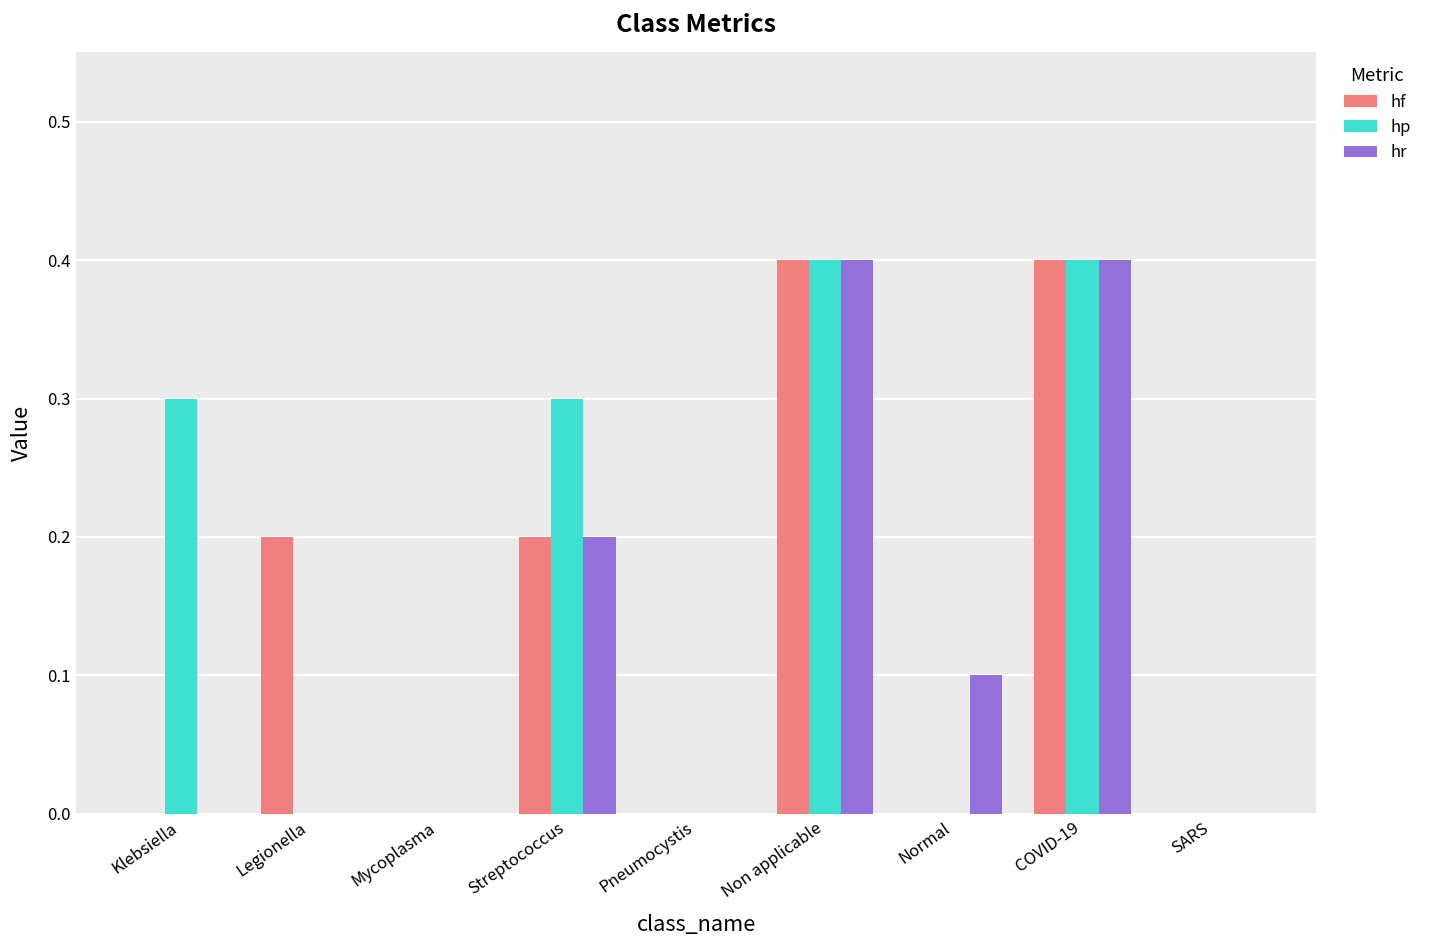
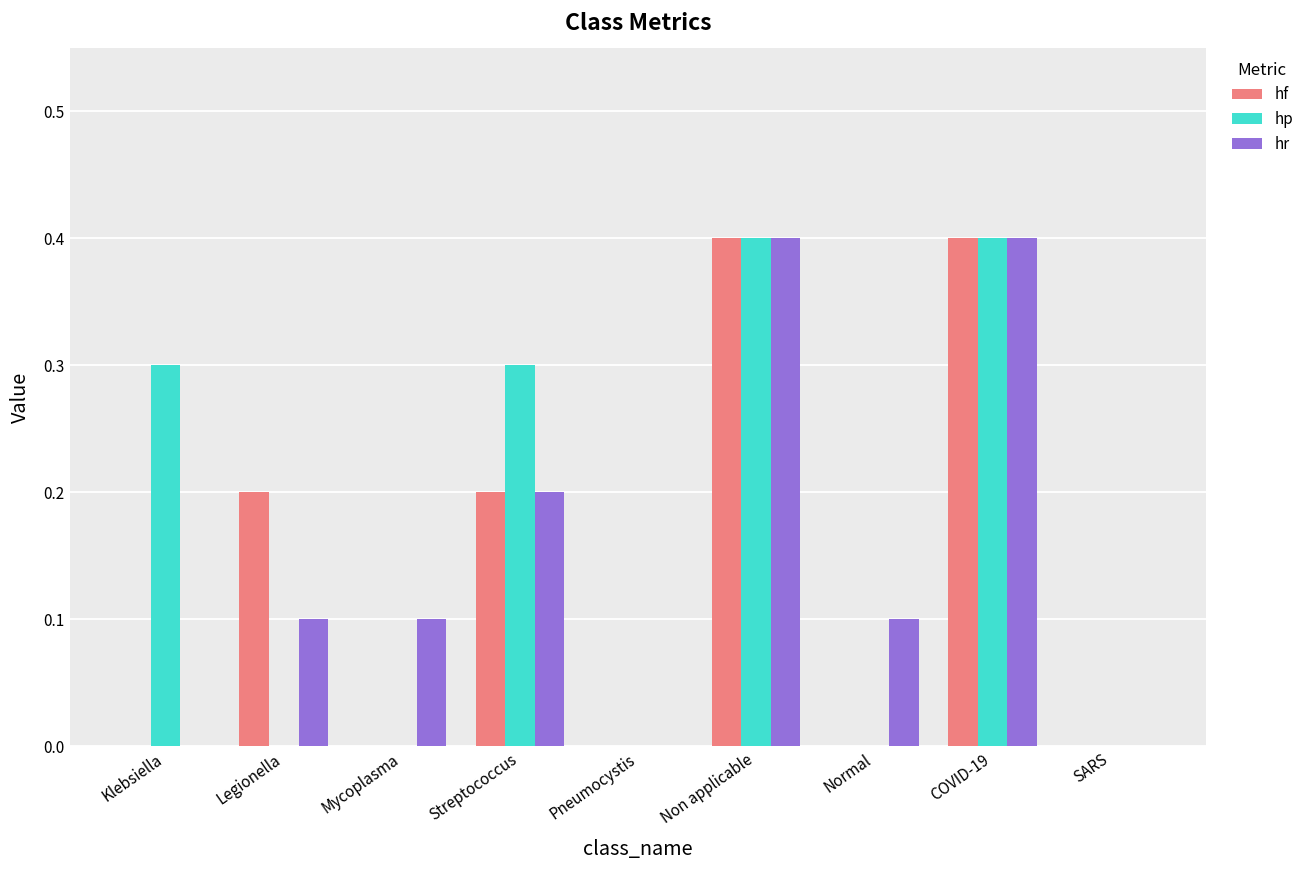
  {
    "hf": {
      "Klebsiella": 0.0,
      "Legionella": 0.2,
      "Mycoplasma": 0.0,
      "Streptococcus": 0.2,
      "Pneumocystis": 0.0,
      "Non applicable": 0.4,
      "Normal": 0.0,
      "COVID-19": 0.4,
      "SARS": 0.0
    },
    "hp": {
      "Klebsiella": 0.3,
      "Legionella": 0.0,
      "Mycoplasma": 0.0,
      "Streptococcus": 0.3,
      "Pneumocystis": 0.0,
      "Non applicable": 0.4,
      "Normal": 0.0,
      "COVID-19": 0.4,
      "SARS": 0.0
    },
    "hr": {
      "Klebsiella": 0.0,
-     "Legionella": 0.0,
-     "Mycoplasma": 0.0,
+     "Legionella": 0.1,
+     "Mycoplasma": 0.1,
      "Streptococcus": 0.2,
      "Pneumocystis": 0.0,
      "Non applicable": 0.4,
      "Normal": 0.1,
      "COVID-19": 0.4,
      "SARS": 0.0
    }
  }
